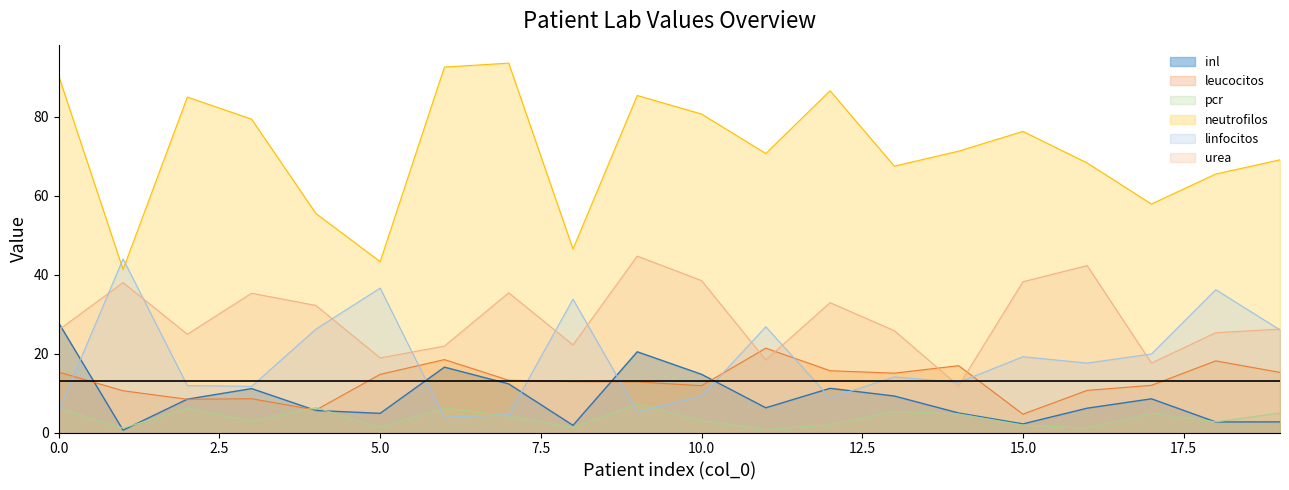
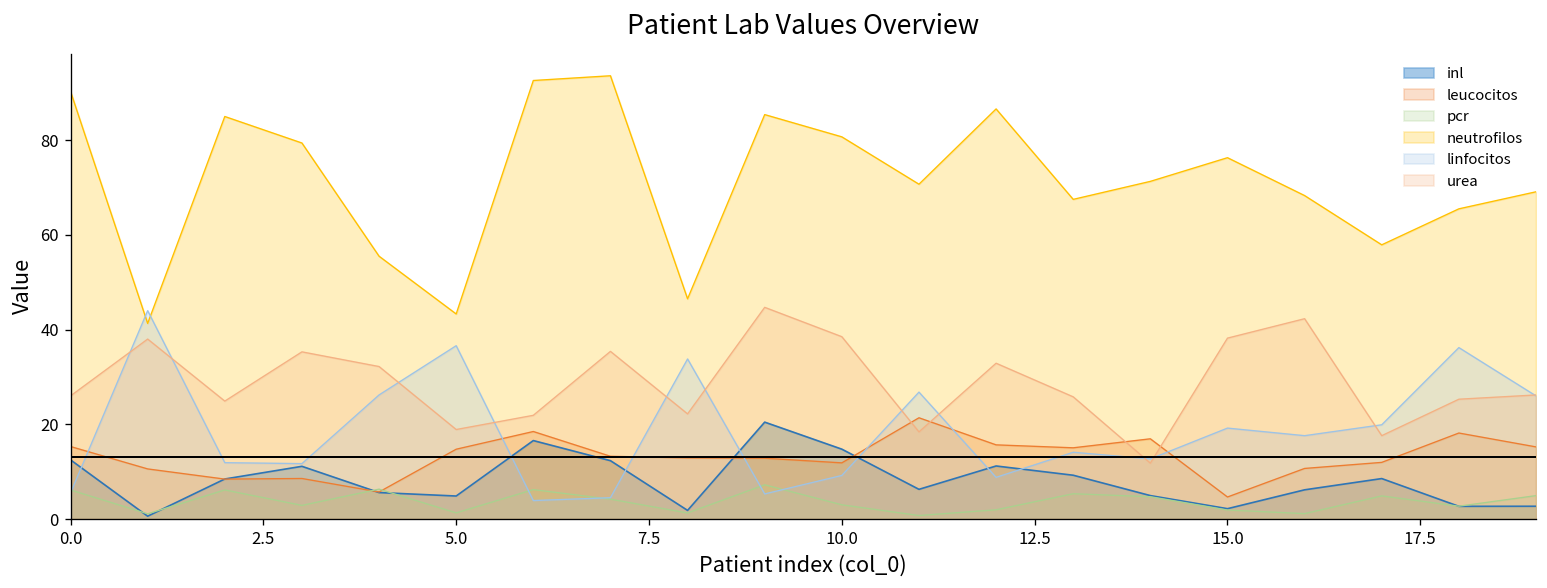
  {
    "inl": {
-     "0.0": 28,
+     "0.0": 12,
      "5.0": 5,
      "10.0": 15
    }
  }
